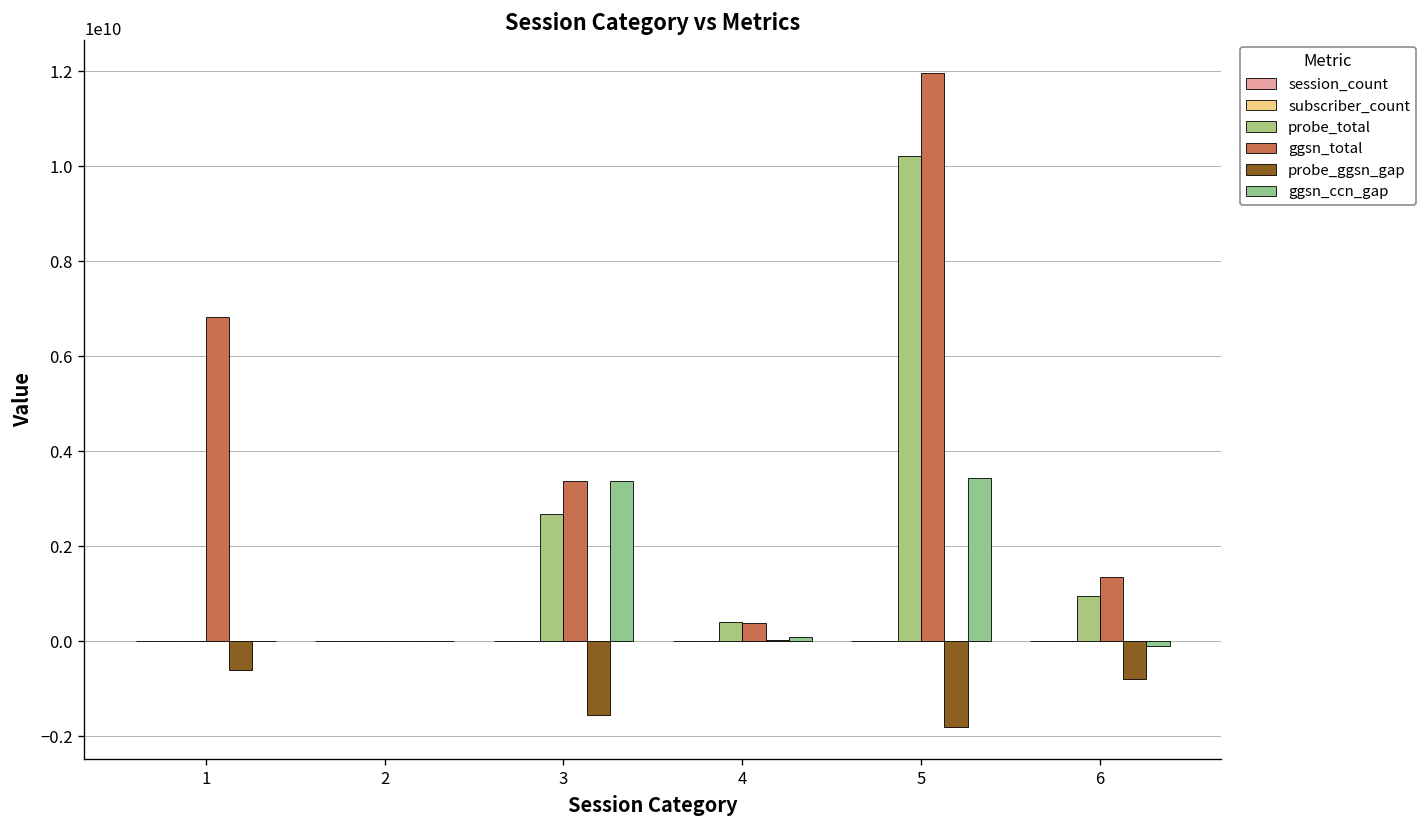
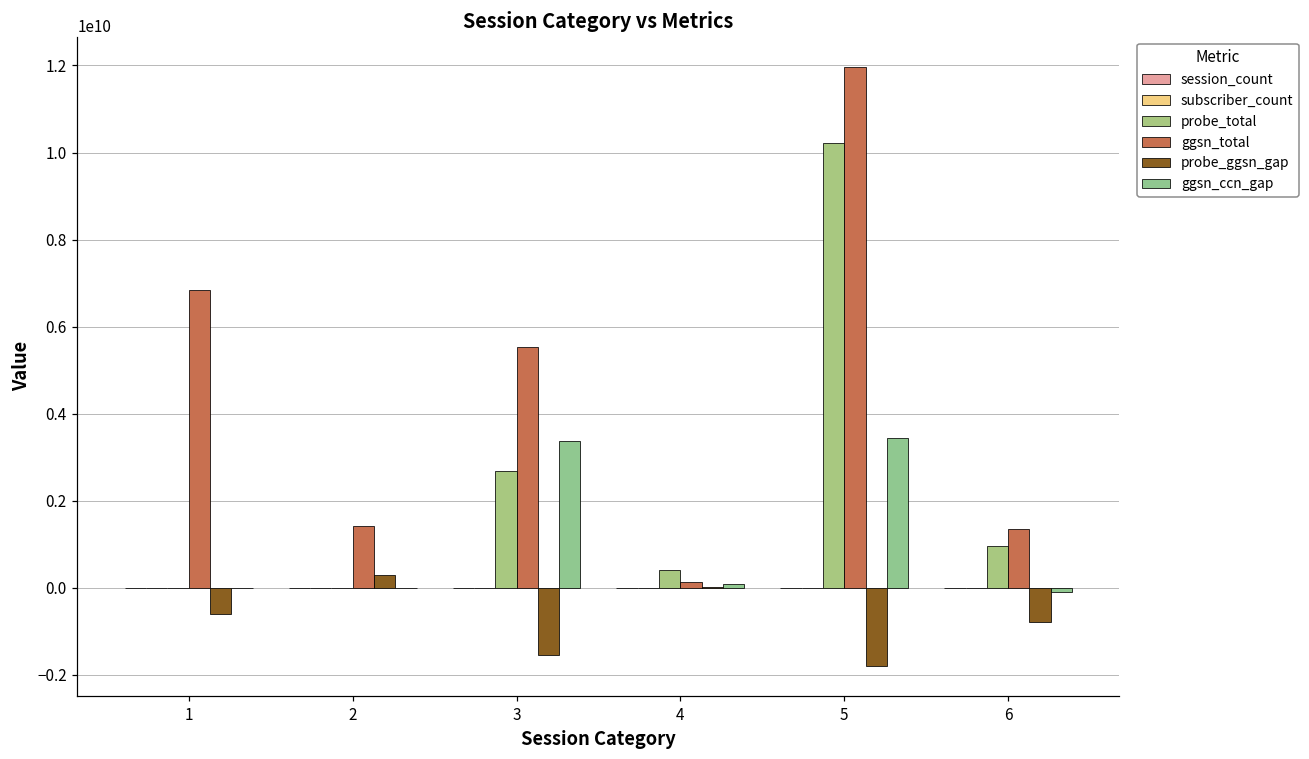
  {
    "ggsn_total": {
      "1": 6800000000,
-     "2": 0,
-     "3": 3400000000,
-     "4": 400000000,
+     "2": 1400000000,
+     "3": 5500000000,
+     "4": 100000000,
      "5": 12000000000,
      "6": 1400000000
    },
    "probe_ggsn_gap": {
      "1": -600000000,
-     "2": 0,
+     "2": 300000000,
      "3": -1500000000,
      "5": -1800000000,
      "6": -800000000
    }
  }
